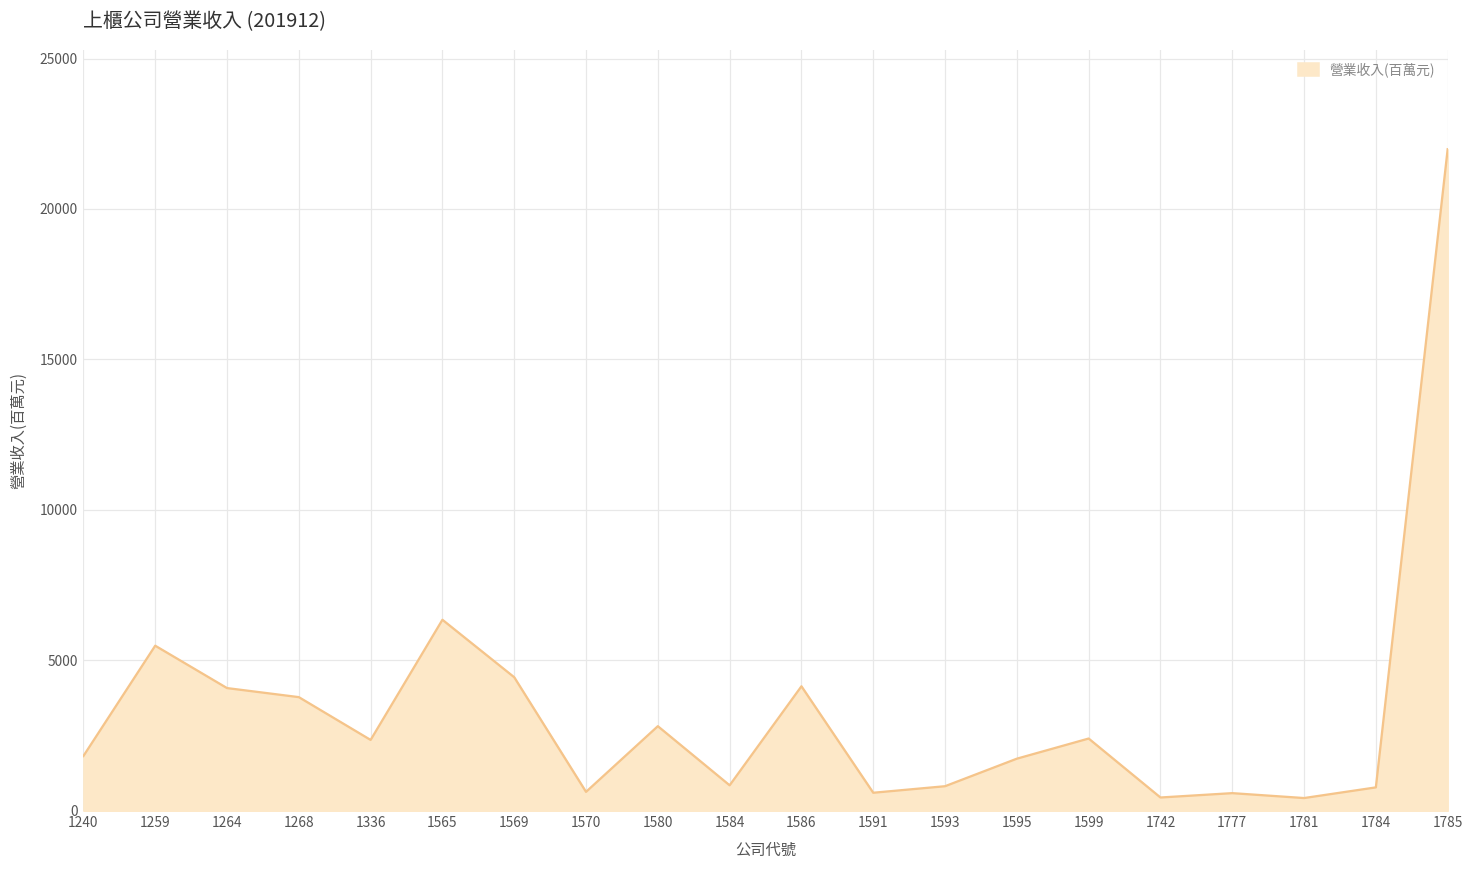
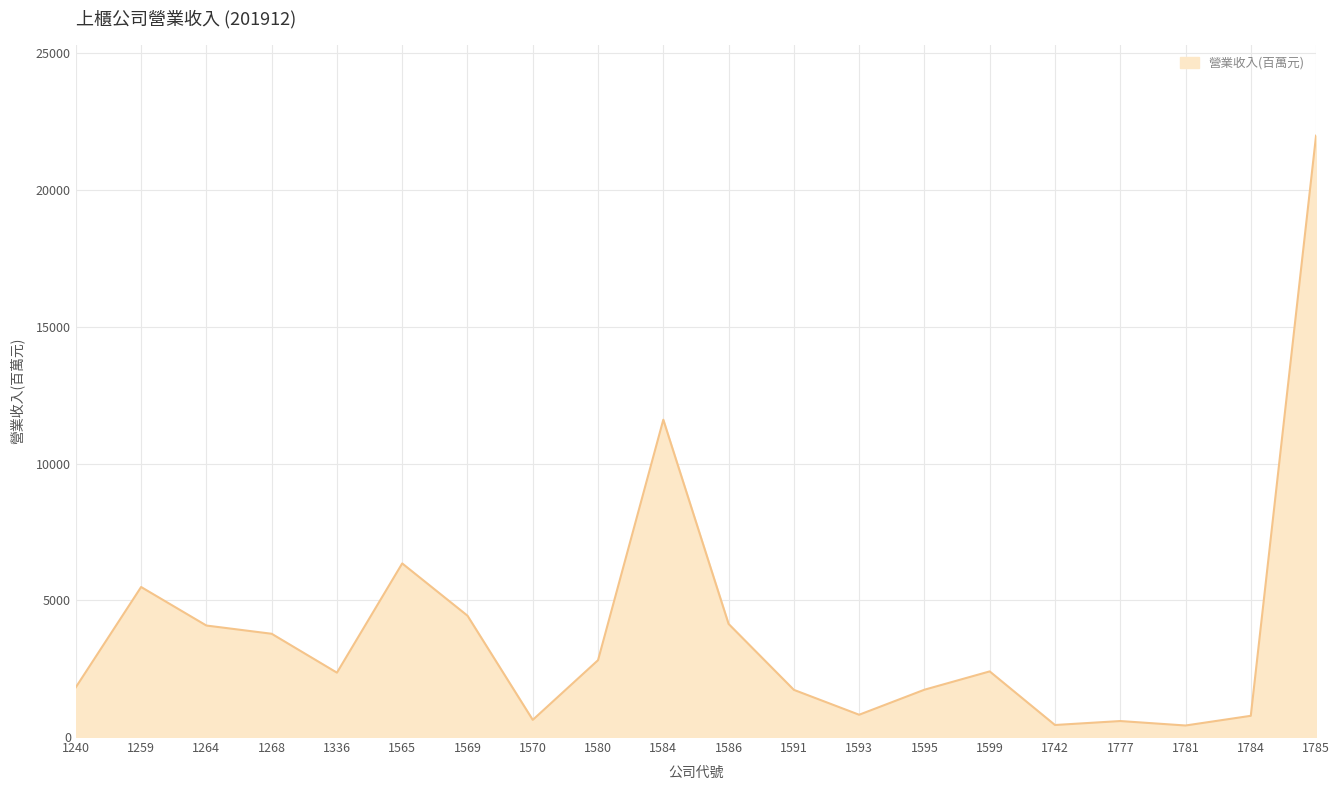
  {
    "1240": 1800,
    "1259": 5500,
    "1264": 4100,
    "1268": 3800,
    "1336": 2400,
    "1565": 6300,
    "1569": 4400,
    "1570": 600,
    "1580": 2800,
-   "1584": 800,
+   "1584": 11600,
    "1586": 4100,
-   "1591": 600,
+   "1591": 1700,
    "1593": 800,
    "1595": 1700,
    "1599": 2400,
    "1742": 400,
    "1777": 600,
    "1781": 400,
    "1784": 800,
    "1785": 22000
  }
